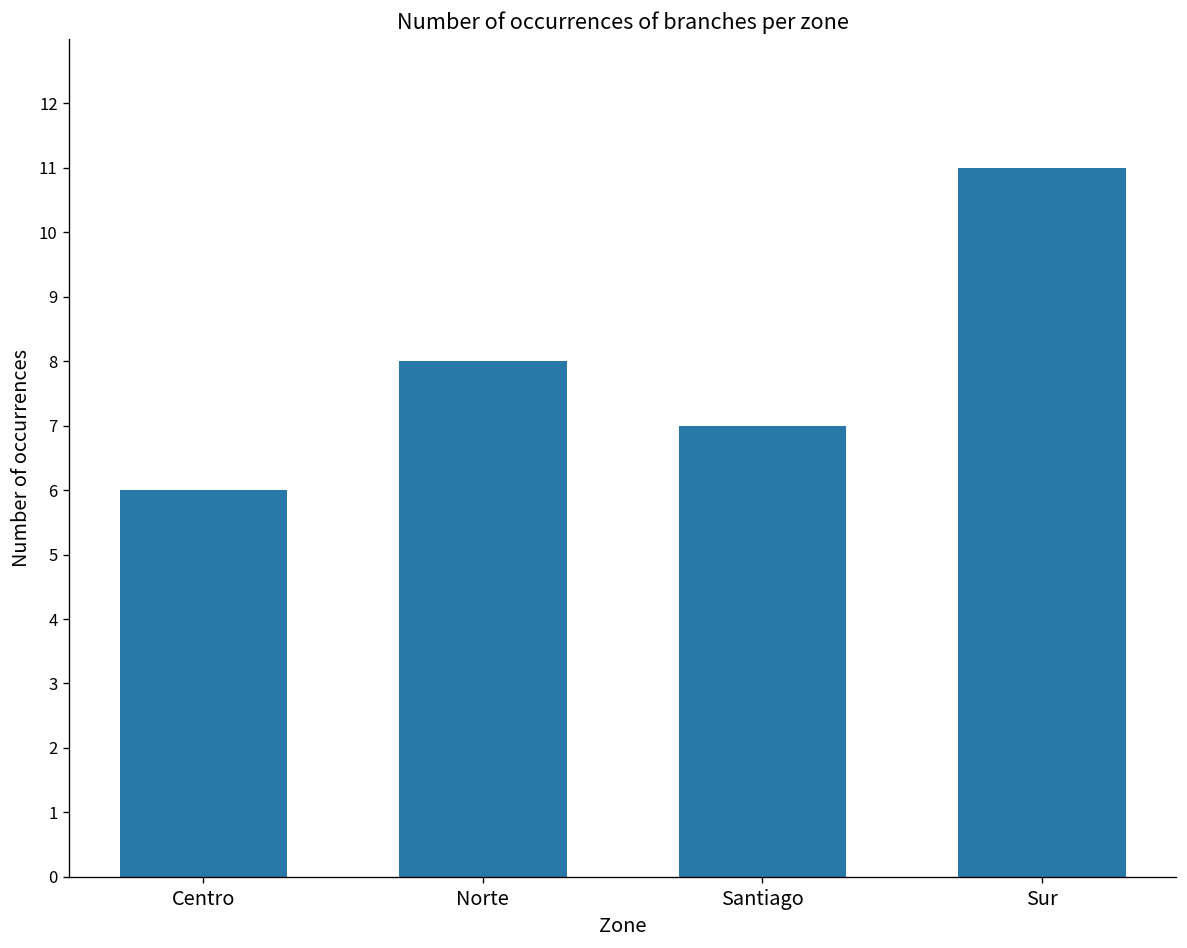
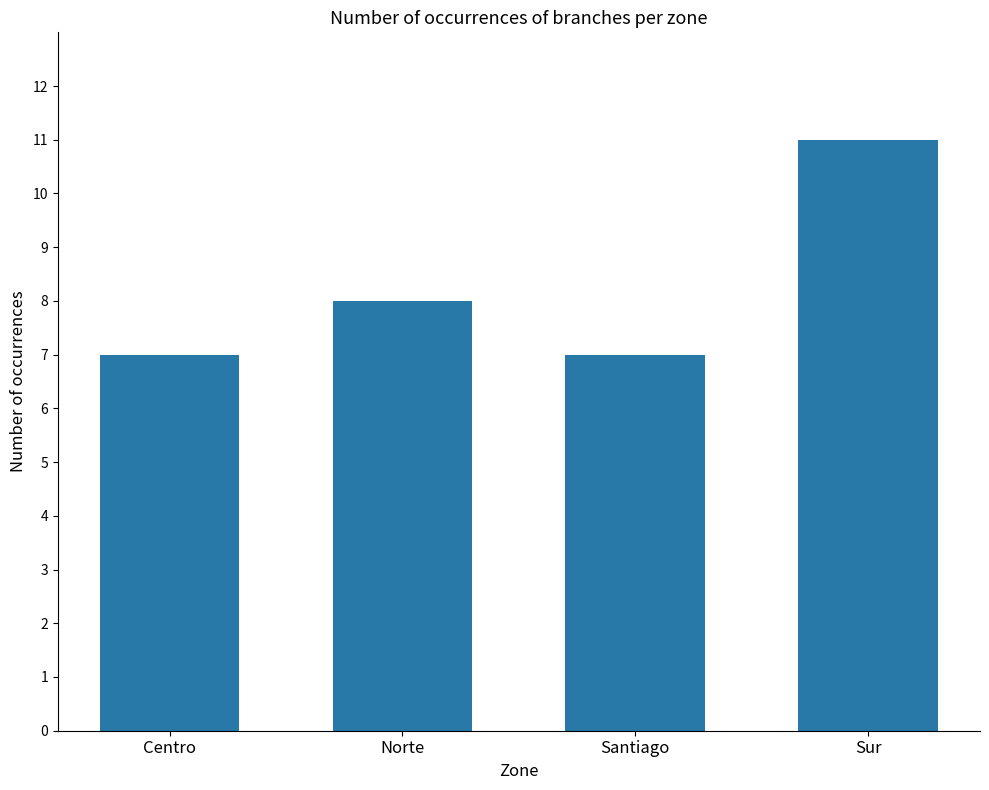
  {
-   "Centro": 6,
+   "Centro": 7,
    "Norte": 8,
    "Santiago": 7,
    "Sur": 11
  }
